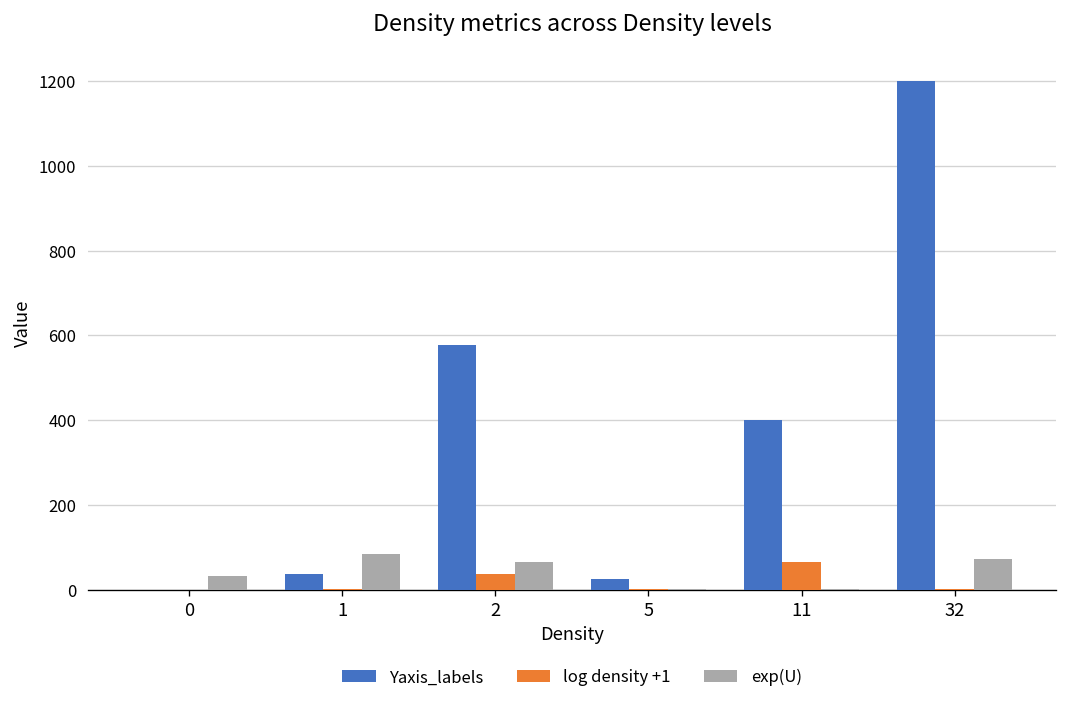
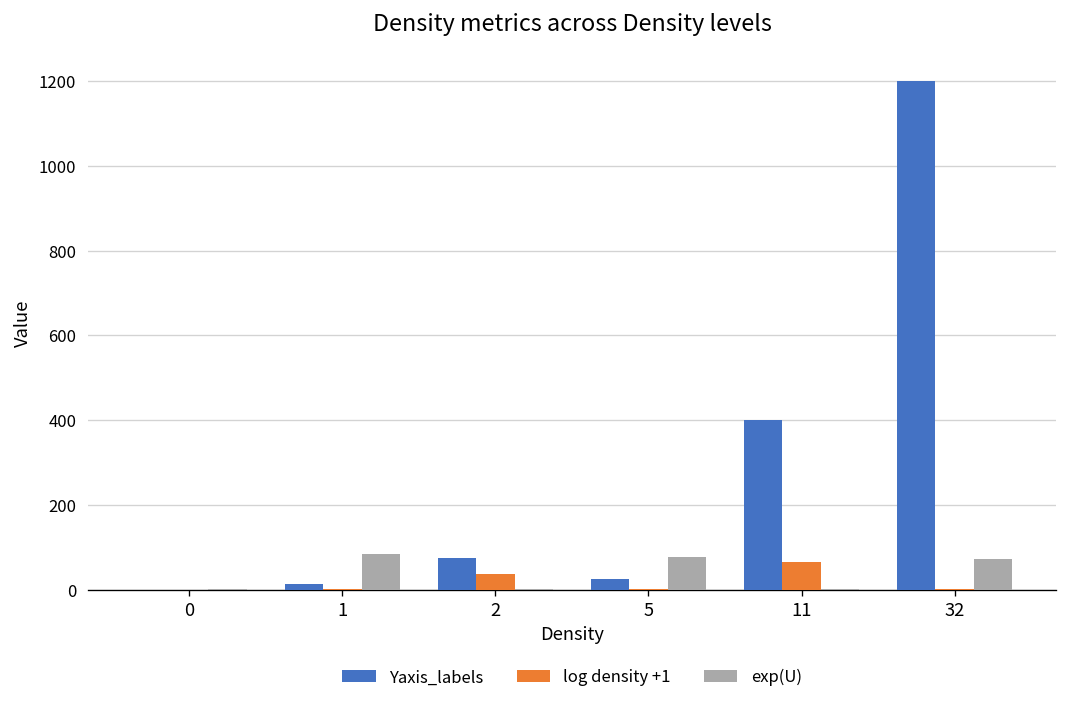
  {
    "Yaxis_labels": {
      "0": 0,
-     "1": 40,
-     "2": 580,
+     "1": 10,
+     "2": 80,
      "5": 30,
      "11": 400,
      "32": 1200
    },
    "log density +1": {
      "0": 0,
      "2": 40,
      "11": 60
    },
    "exp(U)": {
-     "0": 30,
+     "0": 0,
      "1": 80,
-     "2": 60,
-     "5": 0,
+     "2": 0,
+     "5": 80,
      "32": 70
    }
  }
